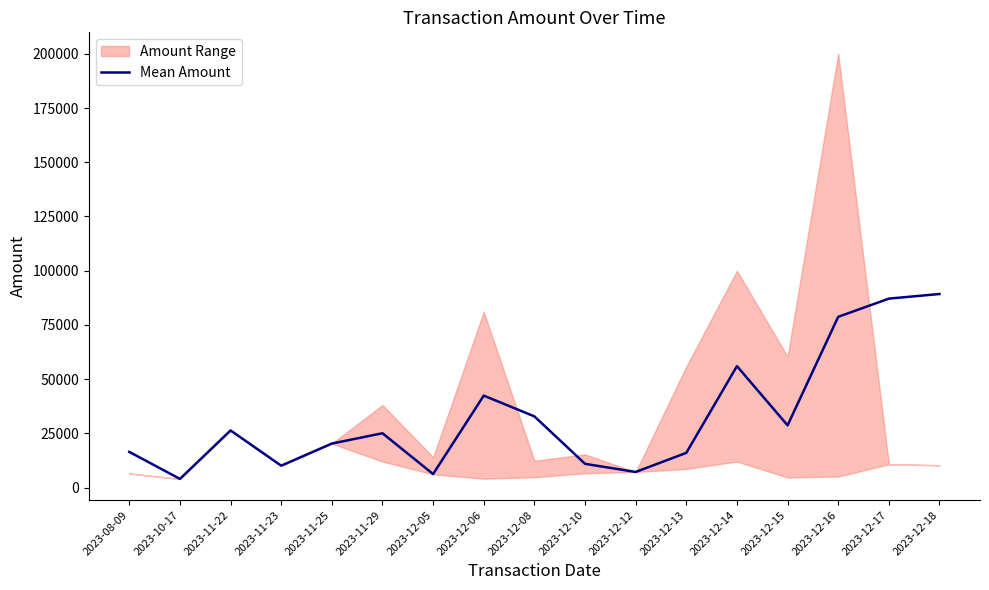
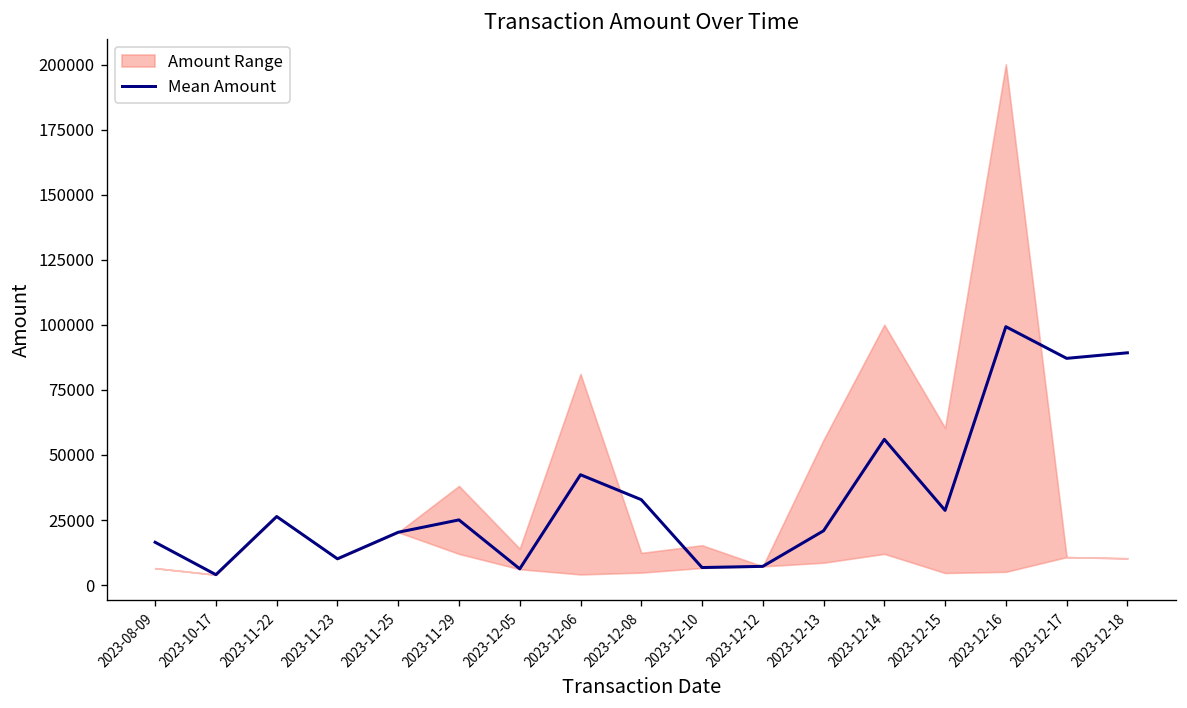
  {
    "Mean Amount": {
      "2023-08-09": 16000,
      "2023-11-29": 25000,
      "2023-12-05": 6000,
      "2023-12-06": 42000,
      "2023-12-08": 33000,
-     "2023-12-10": 11000,
-     "2023-12-13": 16000,
+     "2023-12-10": 7000,
+     "2023-12-13": 21000,
      "2023-12-14": 56000,
      "2023-12-15": 29000,
-     "2023-12-16": 79000,
+     "2023-12-16": 99000,
      "2023-12-17": 87000,
      "2023-12-18": 89000
    }
  }
